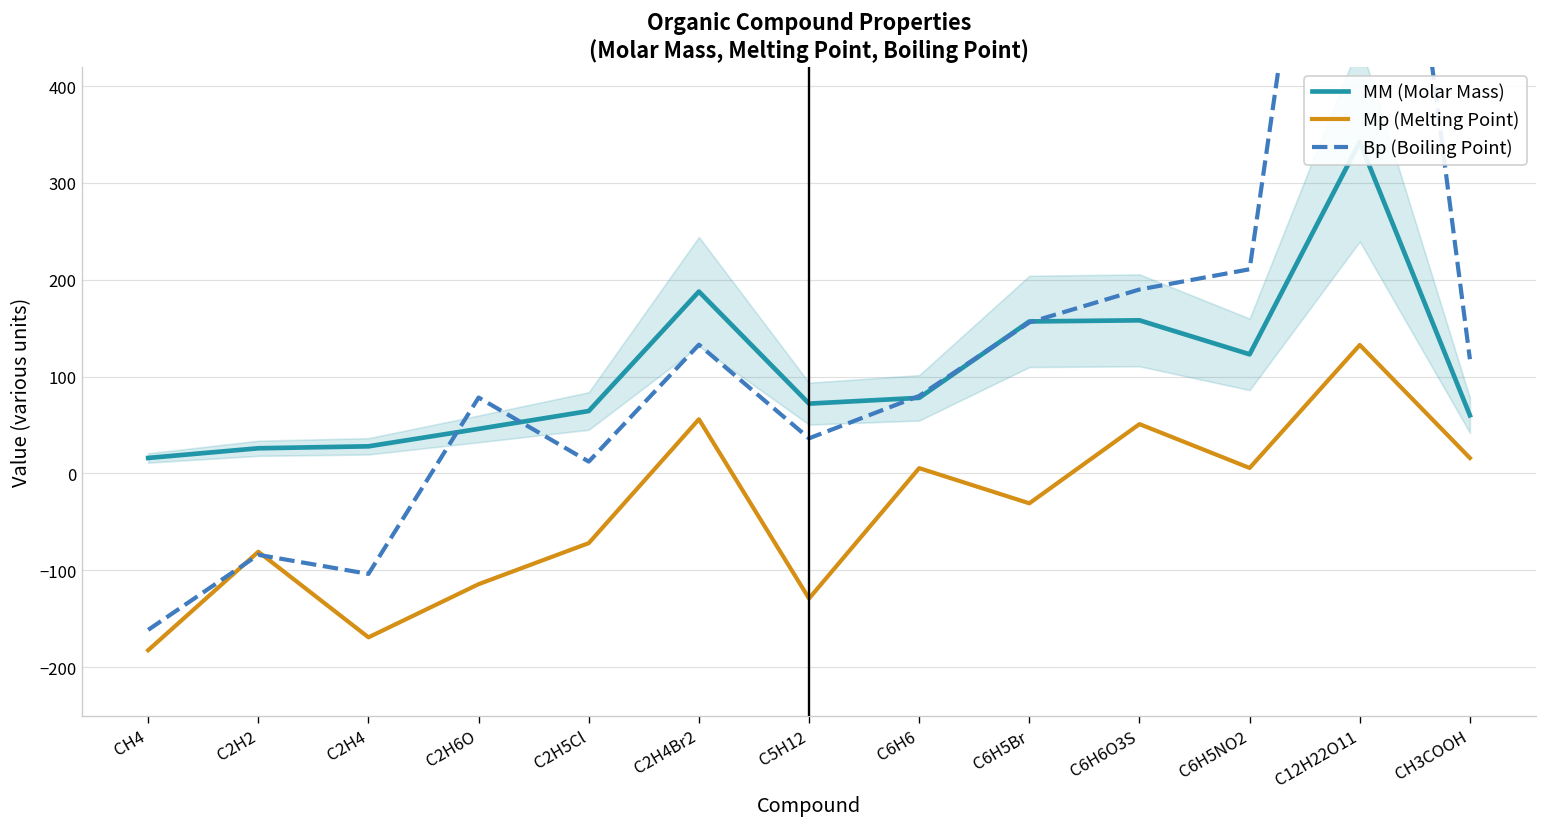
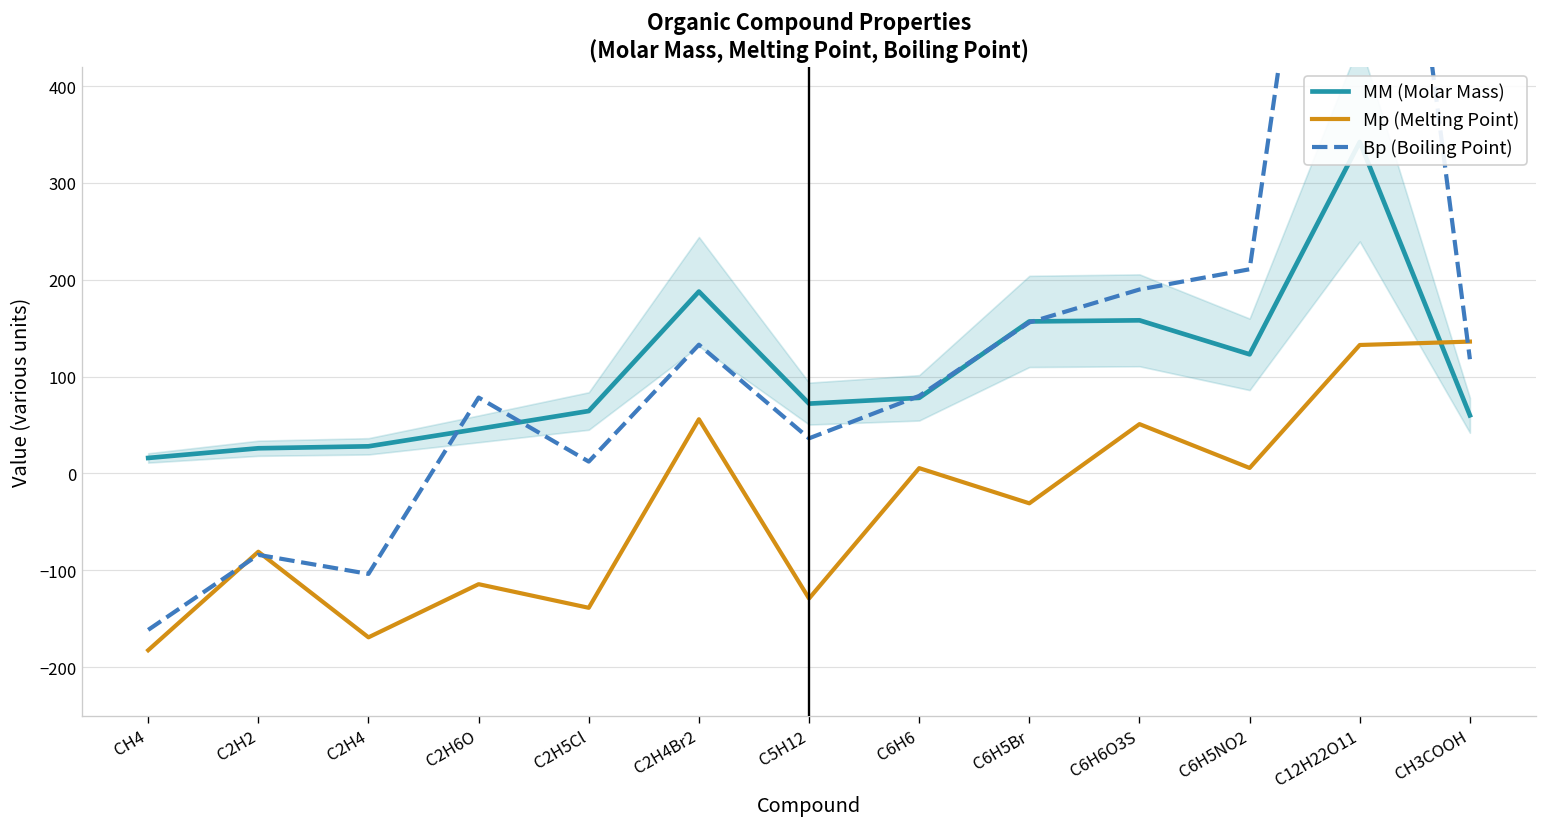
  {
    "Mp (Melting Point)": {
      "CH4": -180,
      "C2H2": -80,
      "C2H4": -170,
      "C2H6O": -110,
-     "C2H5Cl": -70,
+     "C2H5Cl": -140,
      "C2H4Br2": 60,
      "C5H12": -130,
      "C6H6": 10,
      "C6H5Br": -30,
      "C6H6O3S": 50,
      "C6H5NO2": 10,
      "C12H22O11": 130,
-     "CH3COOH": 20
+     "CH3COOH": 140
    }
  }
